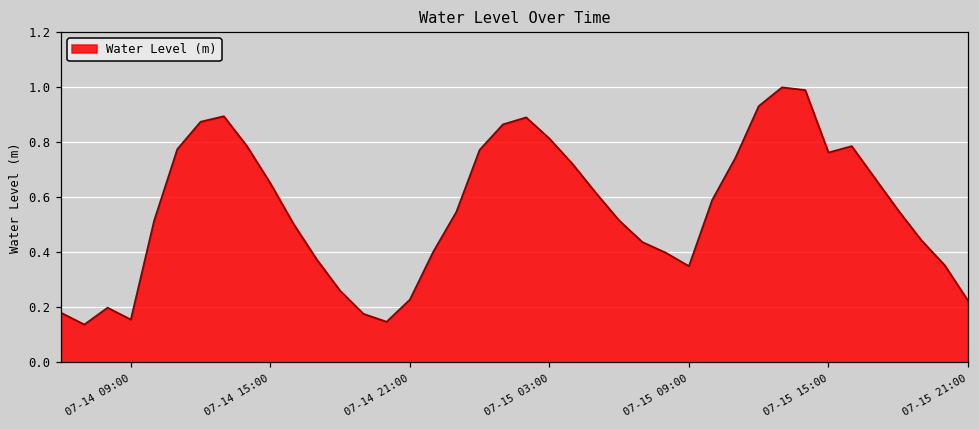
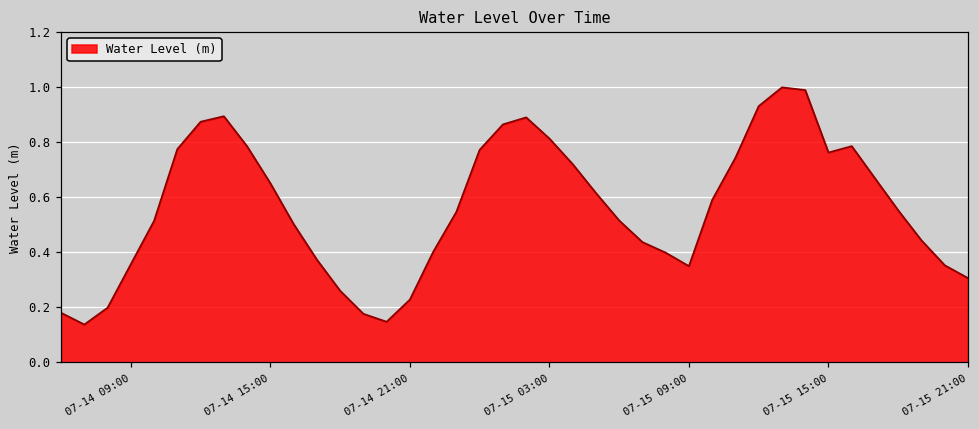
  {
-   "07-14 09:00": 0.16,
+   "07-14 09:00": 0.36,
    "07-14 15:00": 0.65,
    "07-14 21:00": 0.23,
    "07-15 03:00": 0.81,
    "07-15 09:00": 0.35,
    "07-15 15:00": 0.76,
-   "07-15 21:00": 0.22
+   "07-15 21:00": 0.31
  }
